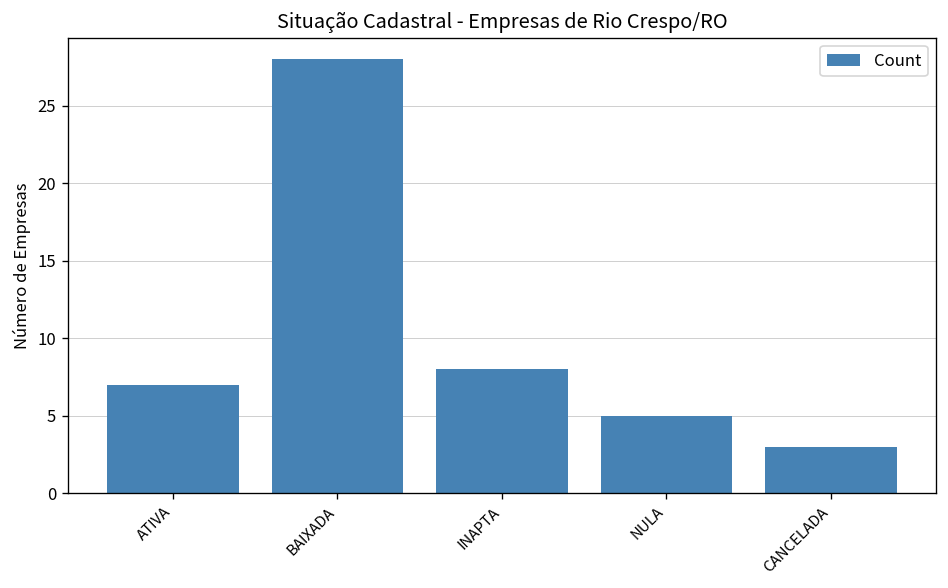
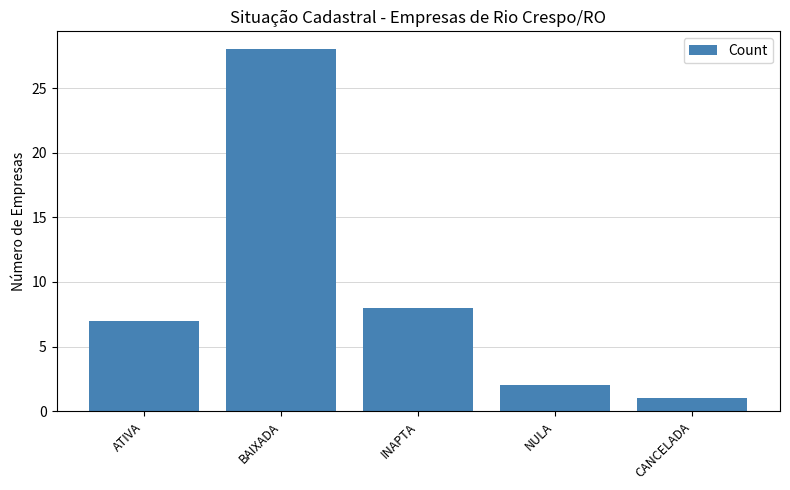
  {
    "ATIVA": 7,
    "BAIXADA": 28,
    "INAPTA": 8,
-   "NULA": 5,
-   "CANCELADA": 3
+   "NULA": 2,
+   "CANCELADA": 1
  }
